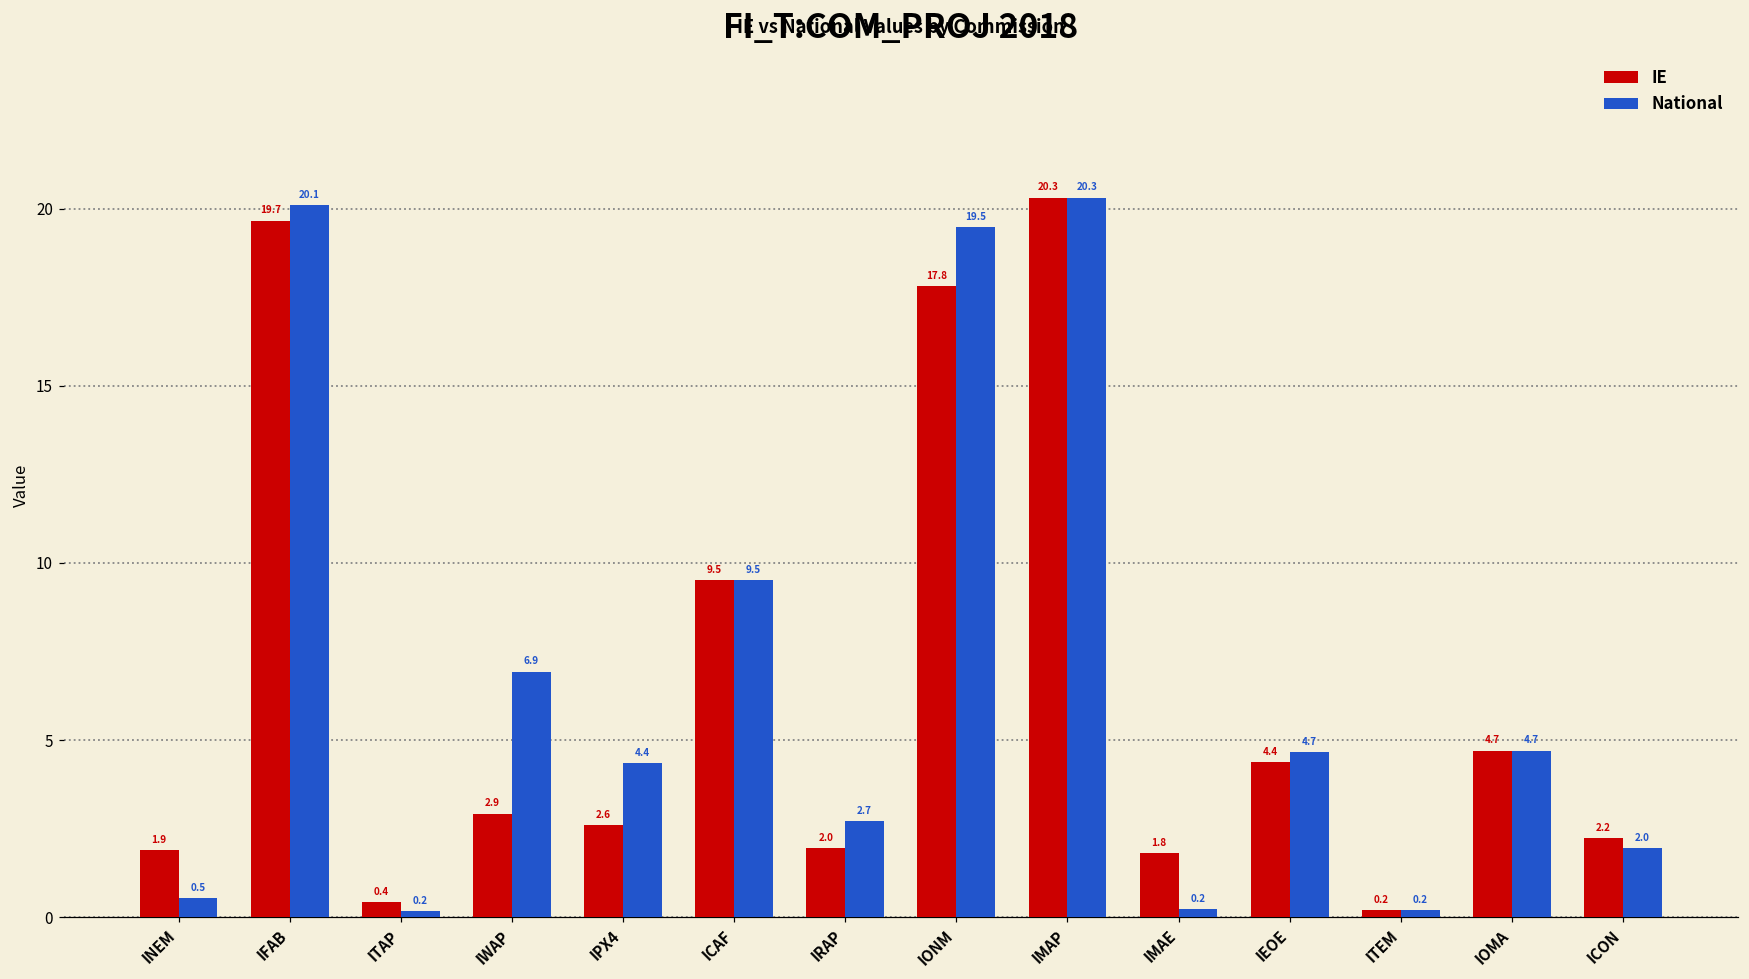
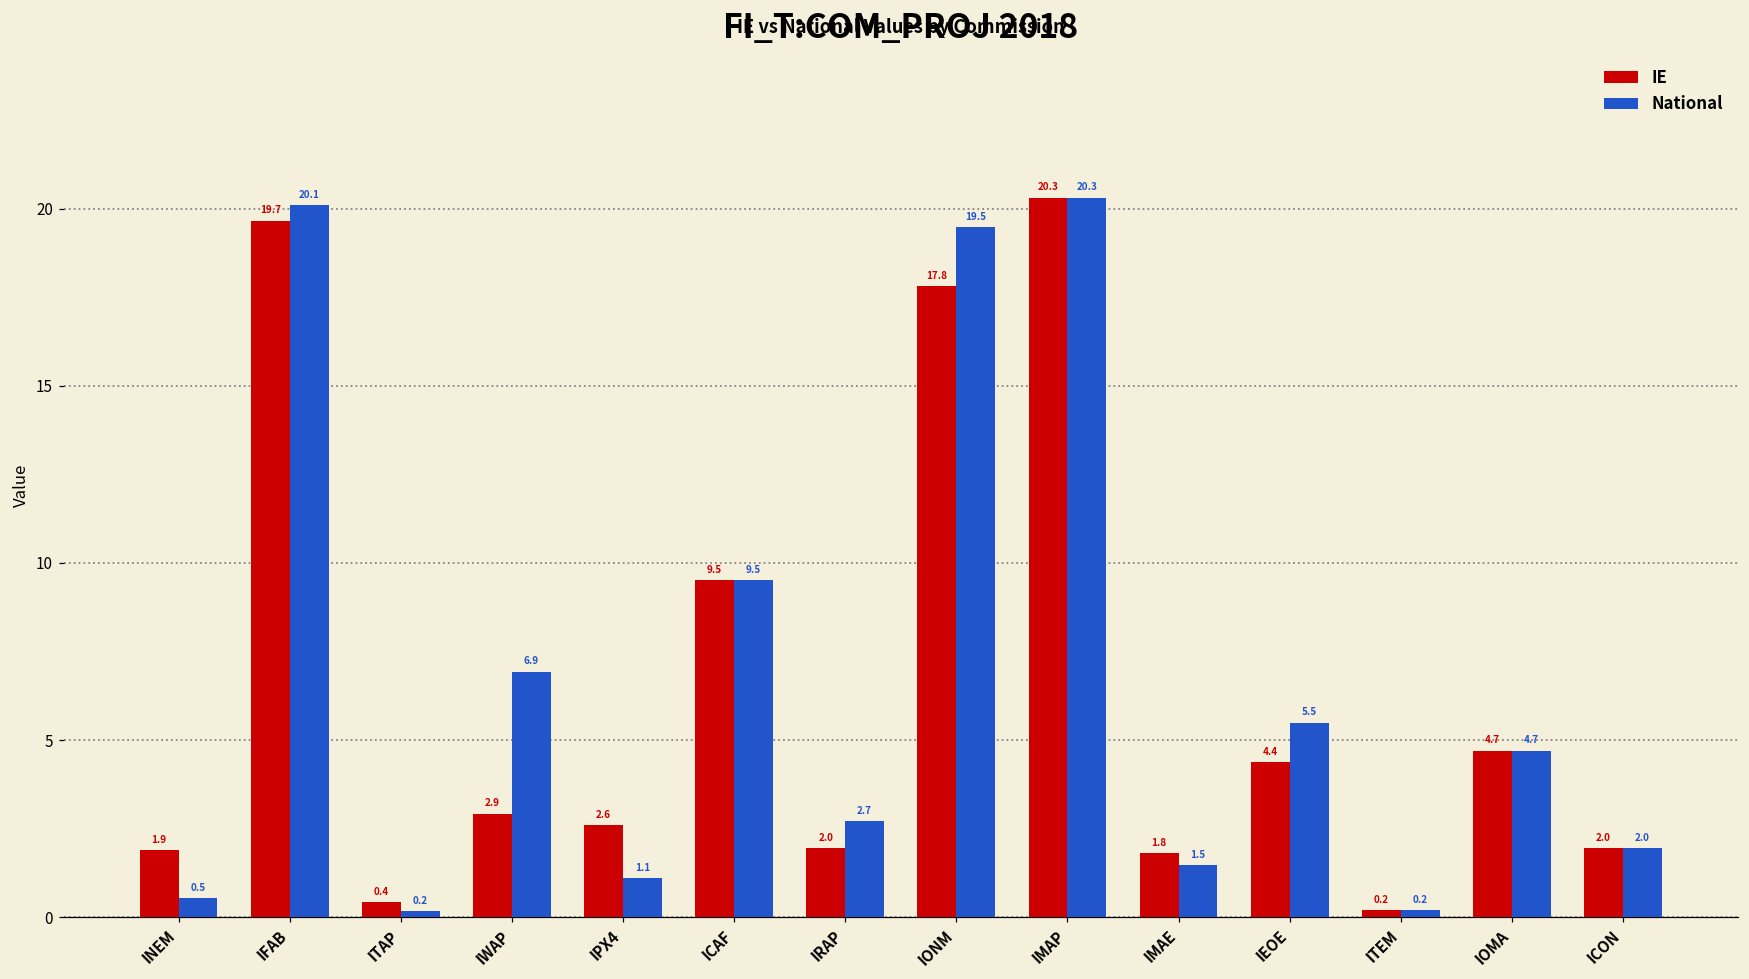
  {
    "IE": {
      "INEM": 1.9,
      "IFAB": 19.7,
      "ITAP": 0.4,
      "IWAP": 2.9,
      "IPX4": 2.6,
      "ICAF": 9.5,
      "IRAP": 2.0,
      "IONM": 17.8,
      "IMAP": 20.3,
      "IMAE": 1.8,
      "IEOE": 4.4,
      "ITEM": 0.2,
      "IOMA": 4.7,
-     "ICON": 2.2
+     "ICON": 2.0
    },
    "National": {
      "INEM": 0.5,
      "IFAB": 20.1,
      "ITAP": 0.2,
      "IWAP": 6.9,
-     "IPX4": 4.4,
+     "IPX4": 1.1,
      "ICAF": 9.5,
      "IRAP": 2.7,
      "IONM": 19.5,
      "IMAP": 20.3,
-     "IMAE": 0.2,
-     "IEOE": 4.7,
+     "IMAE": 1.5,
+     "IEOE": 5.5,
      "ITEM": 0.2,
      "IOMA": 4.7,
      "ICON": 2.0
    }
  }
